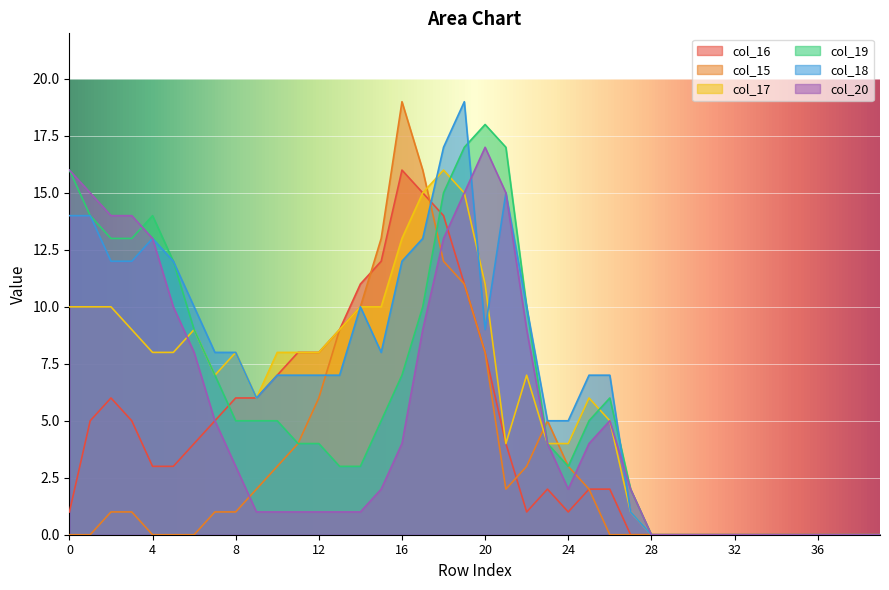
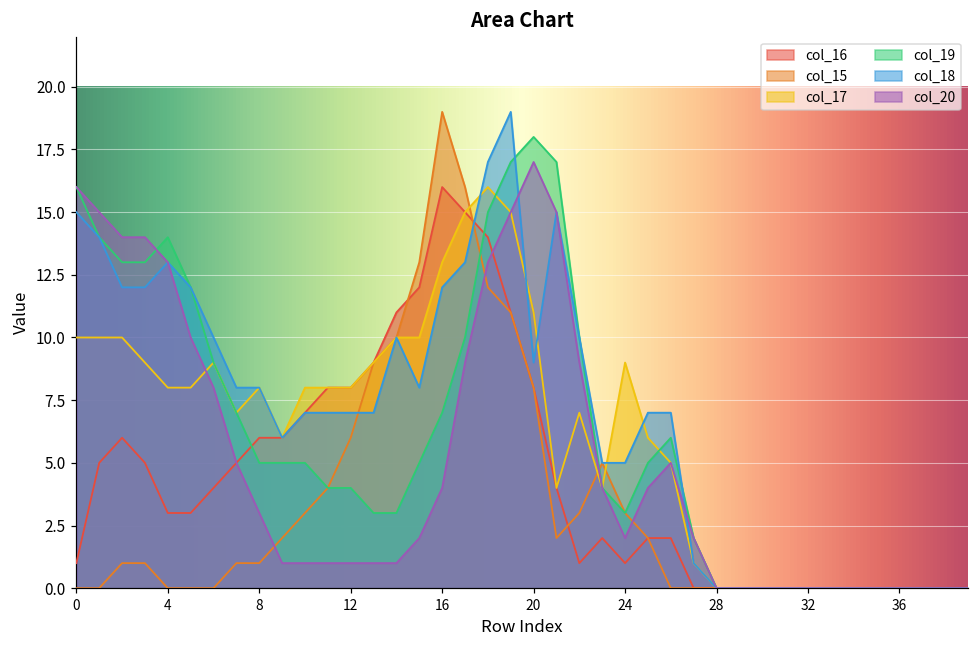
  {
    "col_17": {
      "0": 10,
      "4": 8,
      "16": 13,
      "20": 11,
-     "24": 4
+     "24": 9
    },
    "col_19": {
      "4": 14,
      "8": 5,
      "12": 4,
      "16": 7,
      "20": 18
    },
    "col_18": {
-     "0": 14,
+     "0": 15,
      "12": 7,
      "16": 12,
      "20": 9,
      "24": 5
    },
    "col_20": {
      "8": 3,
      "12": 1,
      "16": 4,
      "20": 17,
      "24": 2
    }
  }
